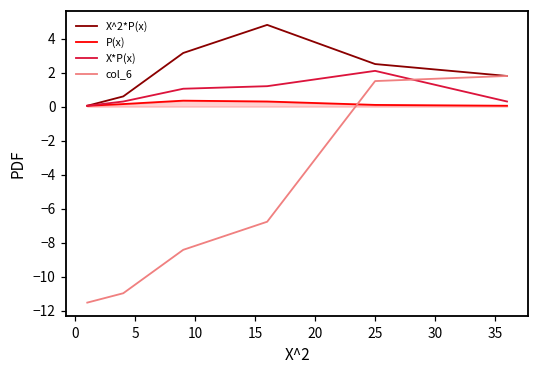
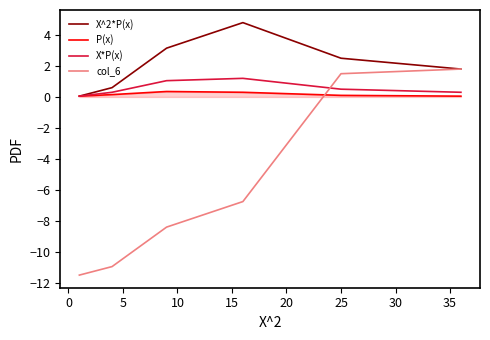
  {
    "X^2*P(x)": {
      "25": 2.5
    },
    "P(x)": {
      "25": 0.1
    },
    "X*P(x)": {
-     "25": 2.1
+     "25": 0.5
    },
    "col_6": {
      "25": 1.5
    }
  }
